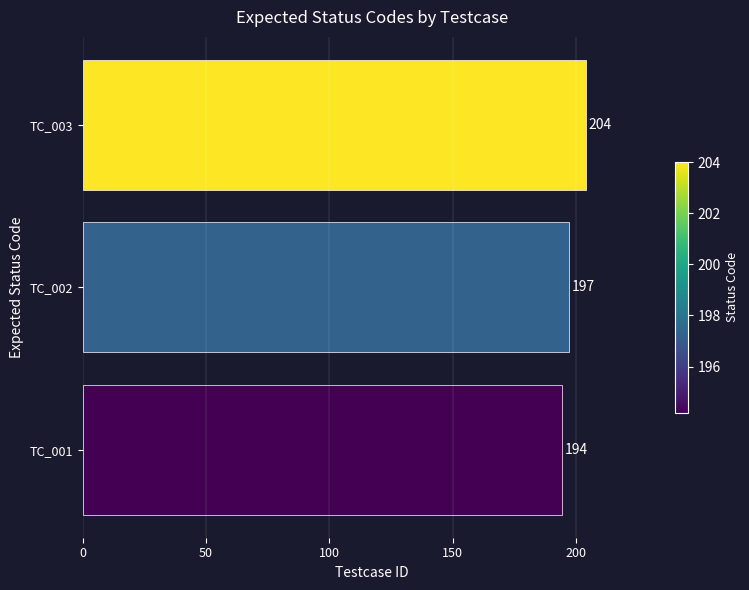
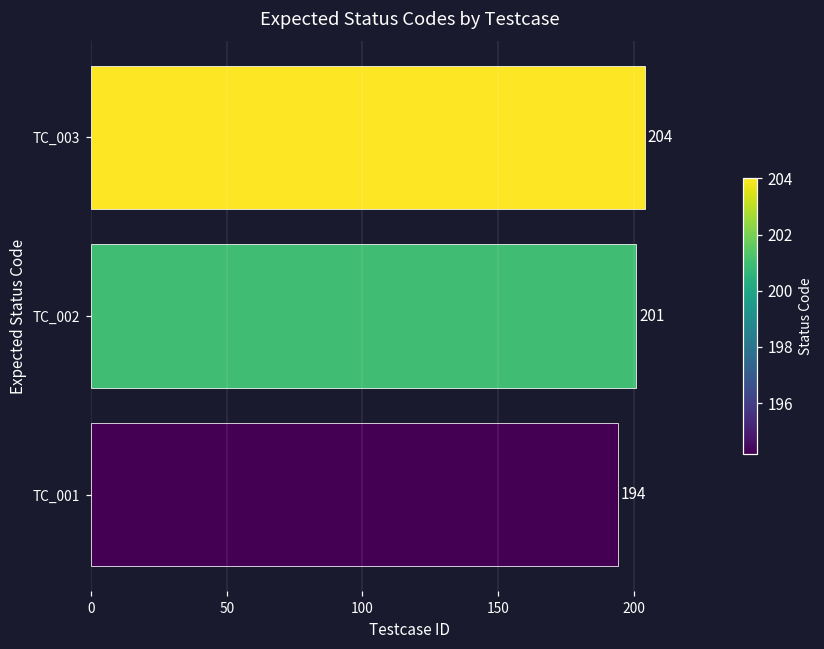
  {
    "TC_003": 204,
-   "TC_002": 197,
+   "TC_002": 201,
    "TC_001": 194
  }
